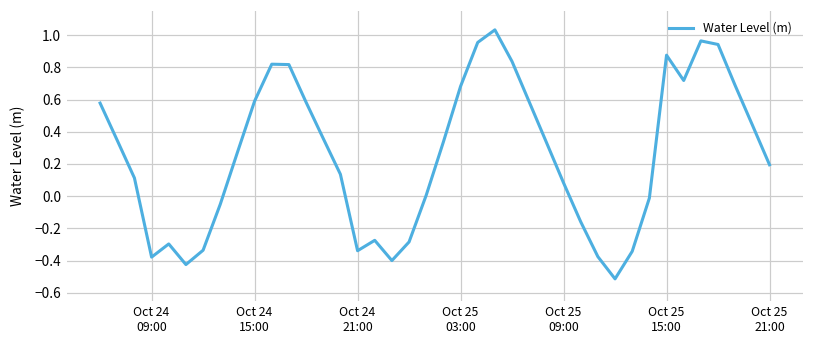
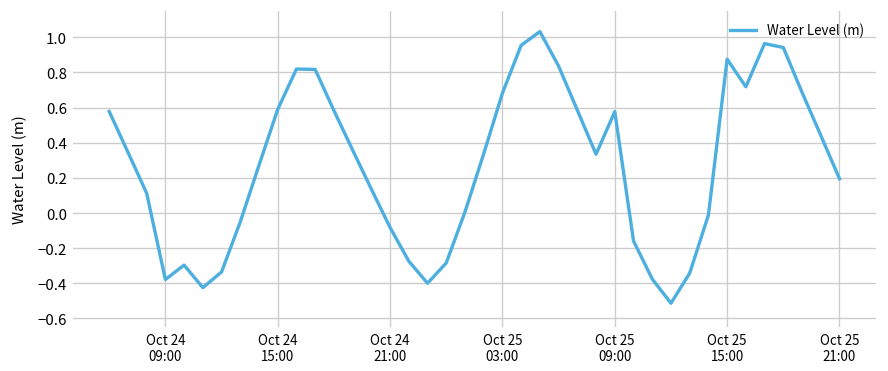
  {
    "Oct 24 09:00": -0.38,
    "Oct 24 15:00": 0.59,
-   "Oct 24 21:00": -0.34,
+   "Oct 24 21:00": -0.08,
    "Oct 25 03:00": 0.68,
-   "Oct 25 09:00": 0.08,
+   "Oct 25 09:00": 0.58,
    "Oct 25 15:00": 0.88,
    "Oct 25 21:00": 0.20
  }
